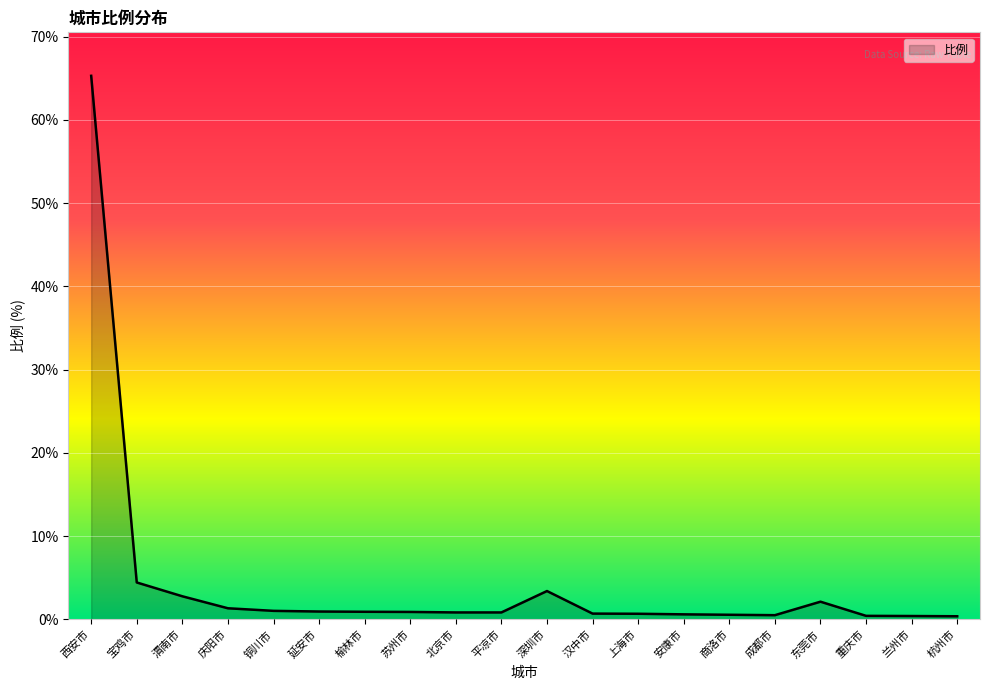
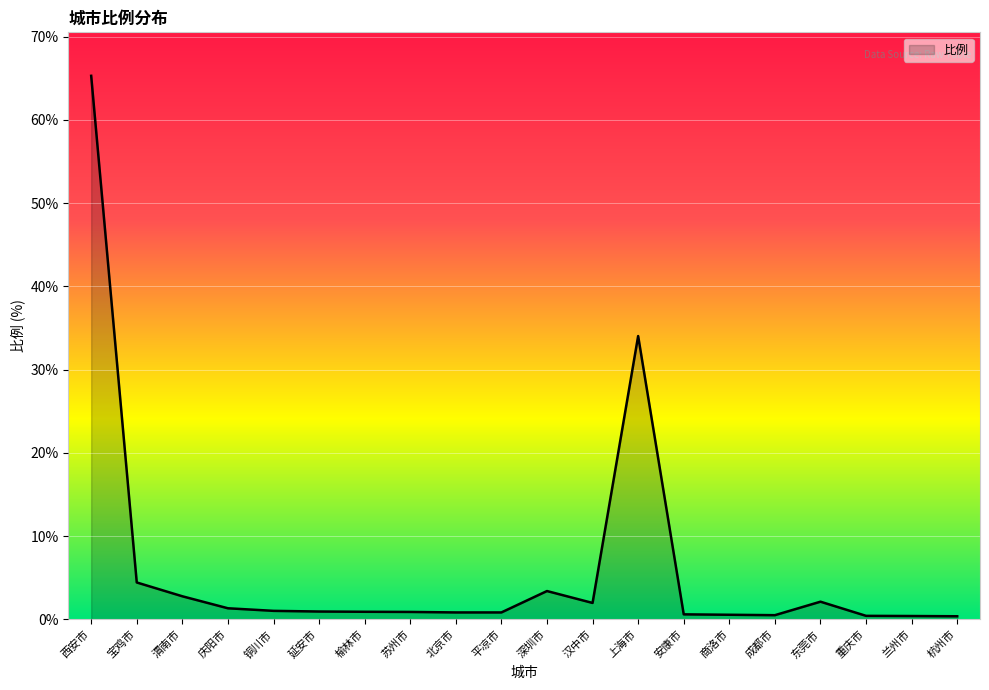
  {
    "西安市": "65%",
    "宝鸡市": "4%",
    "渭南市": "3%",
    "庆阳市": "1%",
    "铜川市": "1%",
    "延安市": "1%",
    "榆林市": "1%",
    "苏州市": "1%",
    "北京市": "1%",
    "平凉市": "1%",
    "深圳市": "3%",
-   "汉中市": "1%",
-   "上海市": "1%",
+   "汉中市": "2%",
+   "上海市": "34%",
    "安康市": "1%",
    "商洛市": "1%",
    "成都市": "1%",
    "东莞市": "2%",
    "重庆市": "0%",
    "兰州市": "0%",
    "杭州市": "0%"
  }
